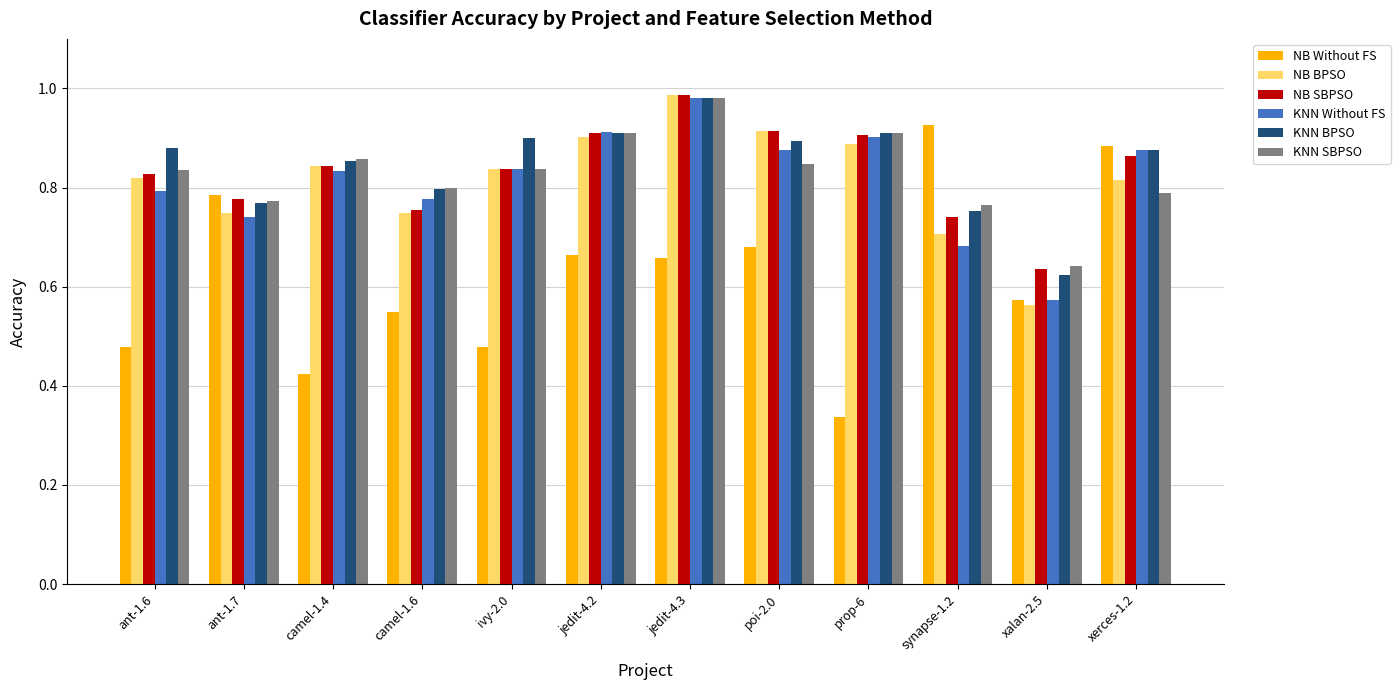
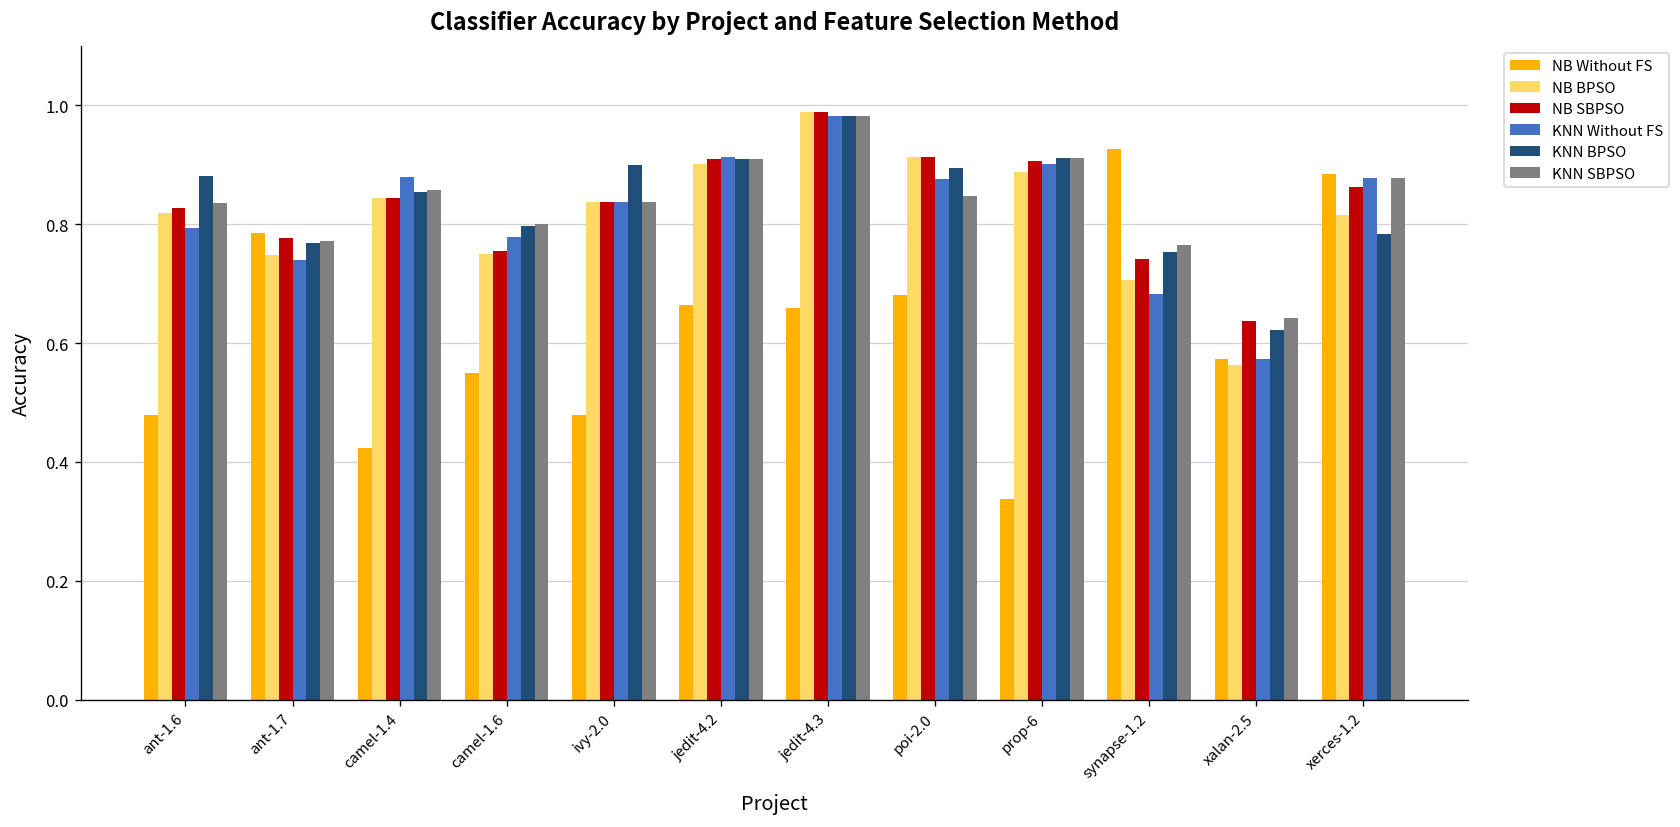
  {
    "NB Without FS": {
      "ant-1.6": 0.48,
      "ant-1.7": 0.78,
      "camel-1.4": 0.42,
      "camel-1.6": 0.55,
      "ivy-2.0": 0.48,
      "jedit-4.2": 0.66,
      "jedit-4.3": 0.66,
      "poi-2.0": 0.68,
      "prop-6": 0.34,
      "synapse-1.2": 0.93,
      "xalan-2.5": 0.57,
      "xerces-1.2": 0.88
    },
    "NB BPSO": {
      "ant-1.6": 0.82,
      "ant-1.7": 0.75,
      "camel-1.4": 0.84,
      "camel-1.6": 0.75,
      "ivy-2.0": 0.84,
      "jedit-4.2": 0.90,
      "jedit-4.3": 0.99,
      "poi-2.0": 0.91,
      "prop-6": 0.89,
      "synapse-1.2": 0.71,
      "xalan-2.5": 0.56,
      "xerces-1.2": 0.82
    },
    "NB SBPSO": {
      "ant-1.6": 0.83,
      "ant-1.7": 0.78,
      "camel-1.4": 0.84,
      "camel-1.6": 0.75,
      "ivy-2.0": 0.84,
      "jedit-4.2": 0.91,
      "jedit-4.3": 0.99,
      "poi-2.0": 0.91,
      "prop-6": 0.91,
      "synapse-1.2": 0.74,
      "xalan-2.5": 0.64,
      "xerces-1.2": 0.86
    },
    "KNN Without FS": {
      "ant-1.6": 0.79,
      "ant-1.7": 0.74,
-     "camel-1.4": 0.83,
+     "camel-1.4": 0.88,
      "camel-1.6": 0.78,
      "ivy-2.0": 0.84,
      "jedit-4.2": 0.91,
      "jedit-4.3": 0.98,
      "poi-2.0": 0.88,
      "prop-6": 0.90,
      "synapse-1.2": 0.68,
      "xalan-2.5": 0.57,
      "xerces-1.2": 0.88
    },
    "KNN BPSO": {
      "ant-1.6": 0.88,
      "ant-1.7": 0.77,
      "camel-1.4": 0.85,
      "camel-1.6": 0.80,
      "ivy-2.0": 0.90,
      "jedit-4.2": 0.91,
      "jedit-4.3": 0.98,
      "poi-2.0": 0.89,
      "prop-6": 0.91,
      "synapse-1.2": 0.75,
      "xalan-2.5": 0.62,
-     "xerces-1.2": 0.88
+     "xerces-1.2": 0.78
    },
    "KNN SBPSO": {
      "ant-1.6": 0.84,
      "ant-1.7": 0.77,
      "camel-1.4": 0.86,
      "camel-1.6": 0.80,
      "ivy-2.0": 0.84,
      "jedit-4.2": 0.91,
      "jedit-4.3": 0.98,
      "poi-2.0": 0.85,
      "prop-6": 0.91,
      "synapse-1.2": 0.76,
      "xalan-2.5": 0.64,
-     "xerces-1.2": 0.79
+     "xerces-1.2": 0.88
    }
  }
